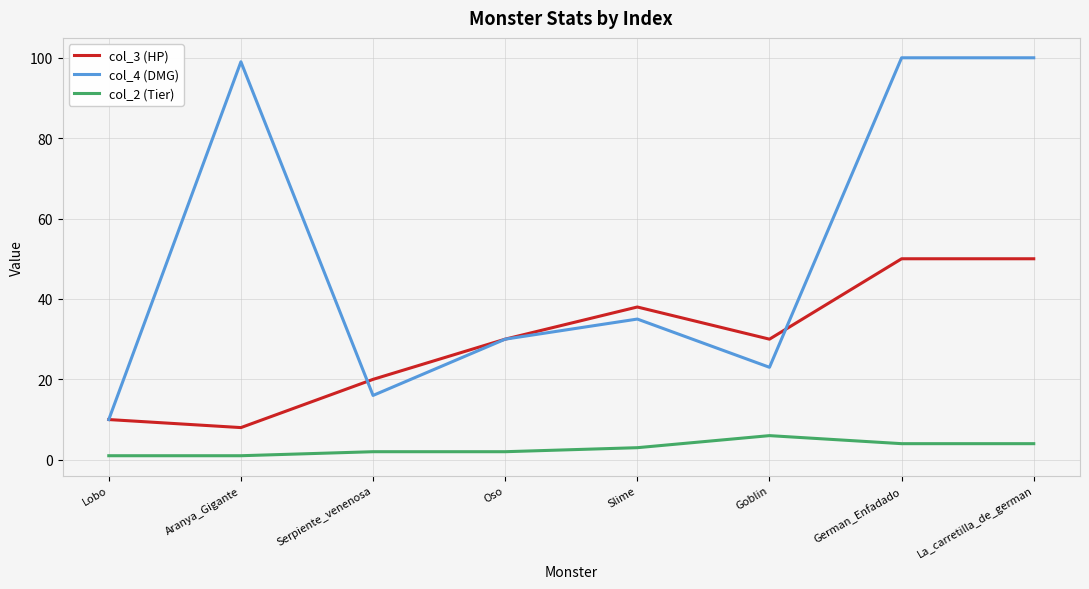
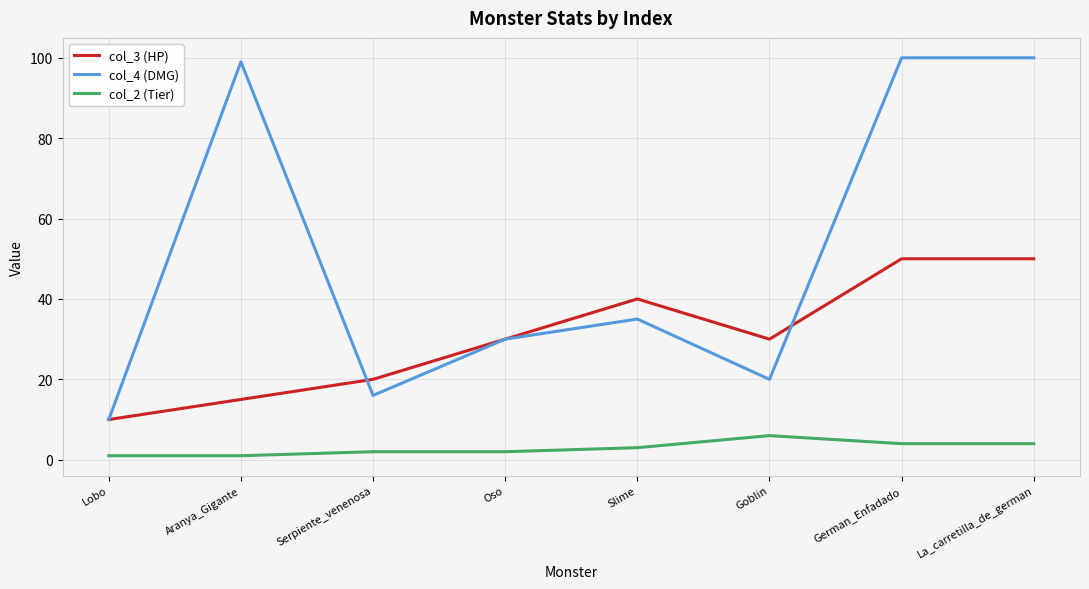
  {
    "col_3 (HP)": {
-     "Aranya_Gigante": 8,
+     "Aranya_Gigante": 15,
      "Serpiente_venenosa": 20,
-     "Slime": 38,
+     "Slime": 40,
      "Goblin": 30,
      "German_Enfadado": 50,
      "La_carretilla_de_german": 50
    },
    "col_4 (DMG)": {
      "Aranya_Gigante": 99,
      "Serpiente_venenosa": 16,
      "Slime": 35,
-     "Goblin": 23,
+     "Goblin": 20,
      "German_Enfadado": 100,
      "La_carretilla_de_german": 100
    },
    "col_2 (Tier)": {
      "Lobo": 1,
      "Aranya_Gigante": 1,
      "Serpiente_venenosa": 2,
      "Oso": 2,
      "Slime": 3,
      "Goblin": 6,
      "German_Enfadado": 4,
      "La_carretilla_de_german": 4
    }
  }
